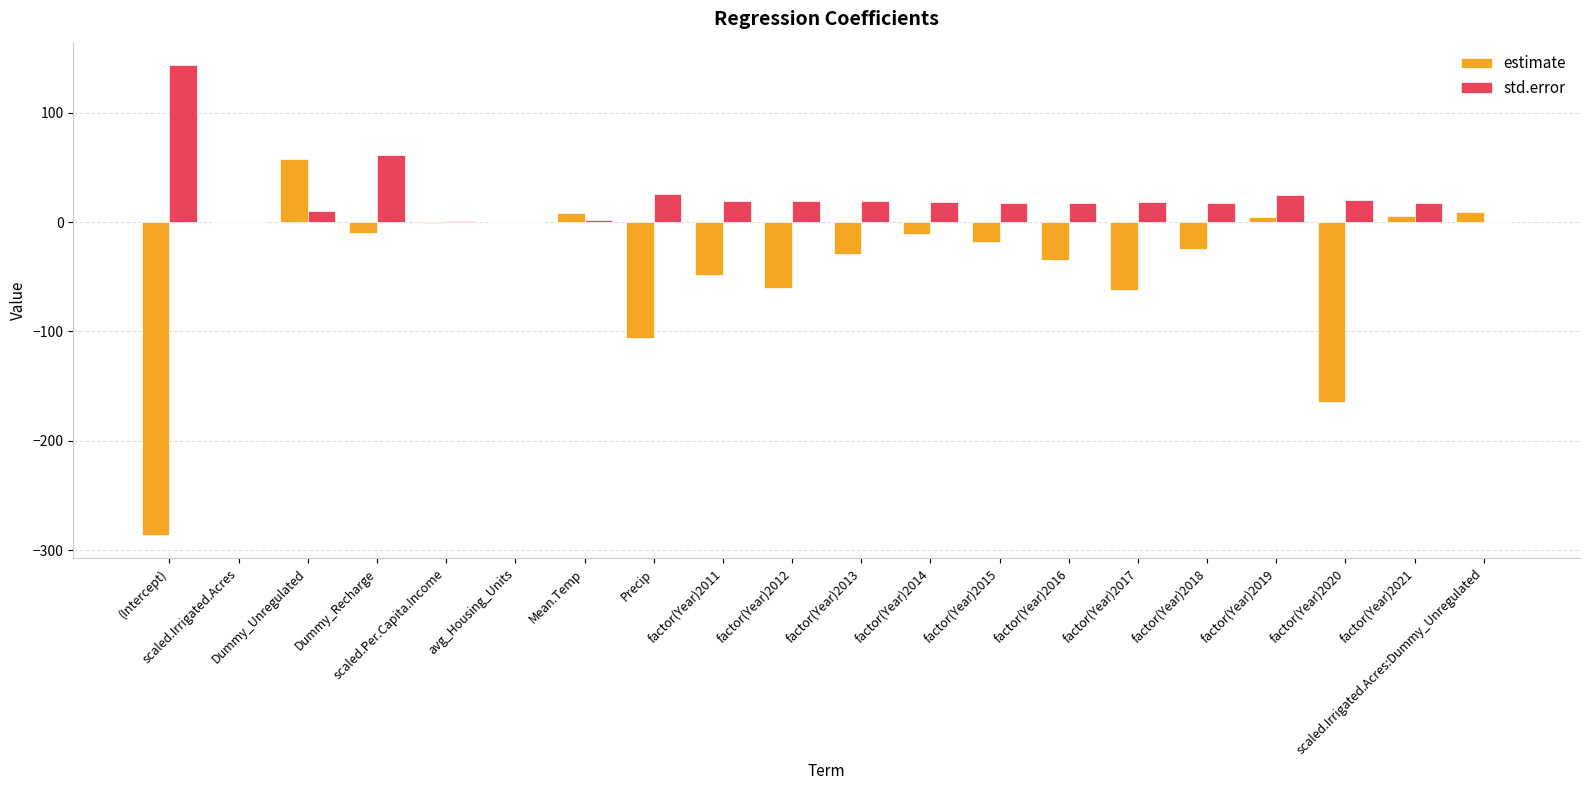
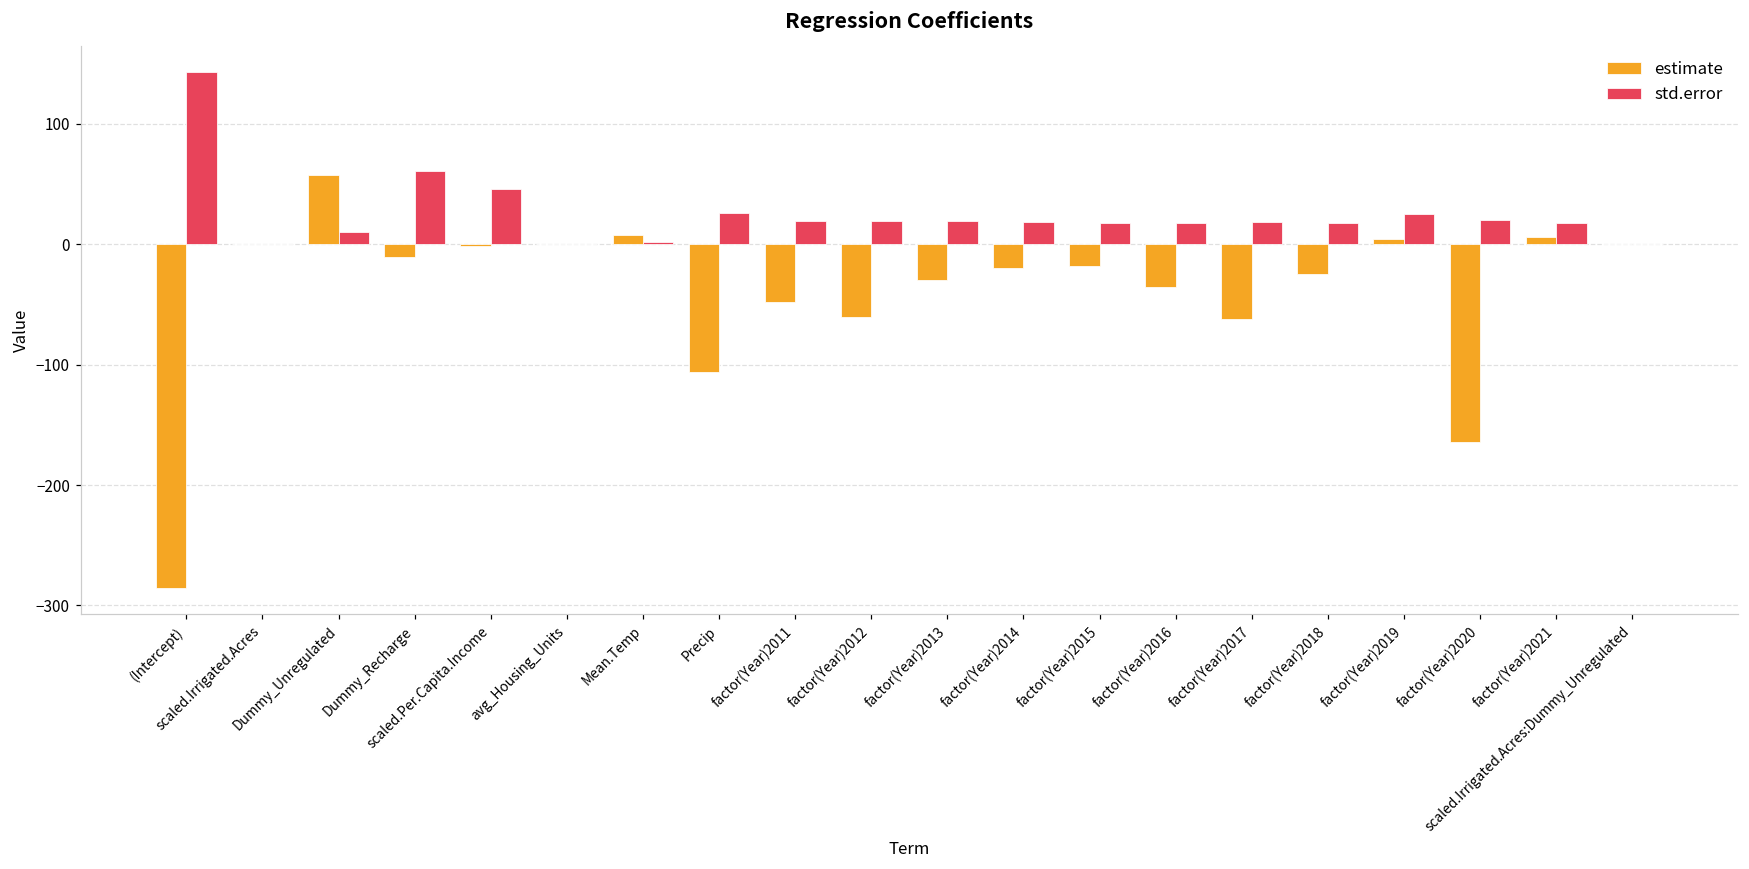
  {
    "estimate": {
      "(Intercept)": -286,
      "Dummy_Unregulated": 57,
      "Dummy_Recharge": -10,
      "Mean.Temp": 8,
      "Precip": -106,
      "factor(Year)2011": -48,
      "factor(Year)2012": -60,
      "factor(Year)2013": -29,
-     "factor(Year)2014": -11,
+     "factor(Year)2014": -20,
      "factor(Year)2015": -18,
      "factor(Year)2016": -35,
      "factor(Year)2017": -62,
      "factor(Year)2018": -24,
      "factor(Year)2019": 4,
      "factor(Year)2020": -164,
      "factor(Year)2021": 6,
-     "scaled.Irrigated.Acres:Dummy_Unregulated": 9
+     "scaled.Irrigated.Acres:Dummy_Unregulated": 0
    },
    "std.error": {
      "(Intercept)": 143,
      "Dummy_Unregulated": 10,
      "Dummy_Recharge": 61,
-     "scaled.Per.Capita.Income": 1,
+     "scaled.Per.Capita.Income": 46,
      "Precip": 26,
      "factor(Year)2011": 20,
      "factor(Year)2012": 19,
      "factor(Year)2013": 19,
      "factor(Year)2014": 19,
      "factor(Year)2015": 17,
      "factor(Year)2016": 17,
      "factor(Year)2017": 19,
      "factor(Year)2018": 18,
      "factor(Year)2019": 25,
      "factor(Year)2020": 20,
      "factor(Year)2021": 18
    }
  }
